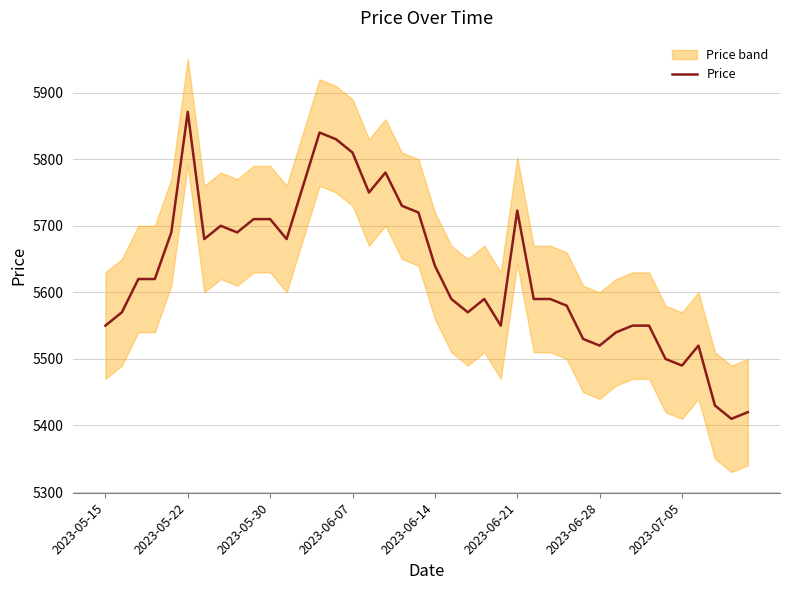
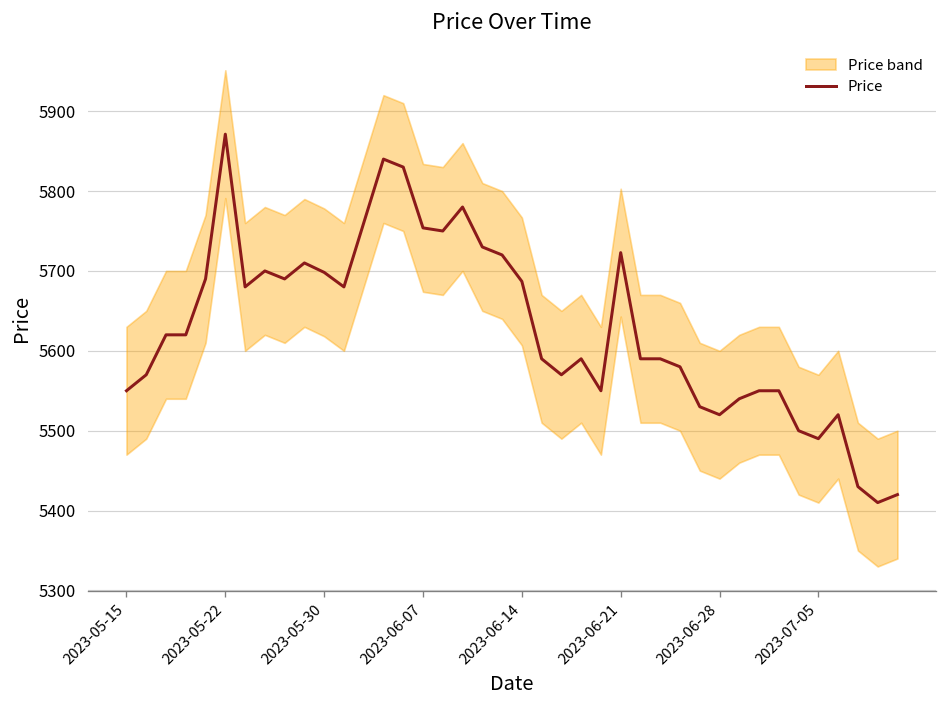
  {
    "Price": {
      "2023-05-15": 5550,
      "2023-05-22": 5870,
-     "2023-05-30": 5710,
-     "2023-06-07": 5810,
-     "2023-06-14": 5640,
+     "2023-05-30": 5700,
+     "2023-06-07": 5750,
+     "2023-06-14": 5690,
      "2023-06-21": 5720,
      "2023-06-28": 5520,
      "2023-07-05": 5490
    }
  }
